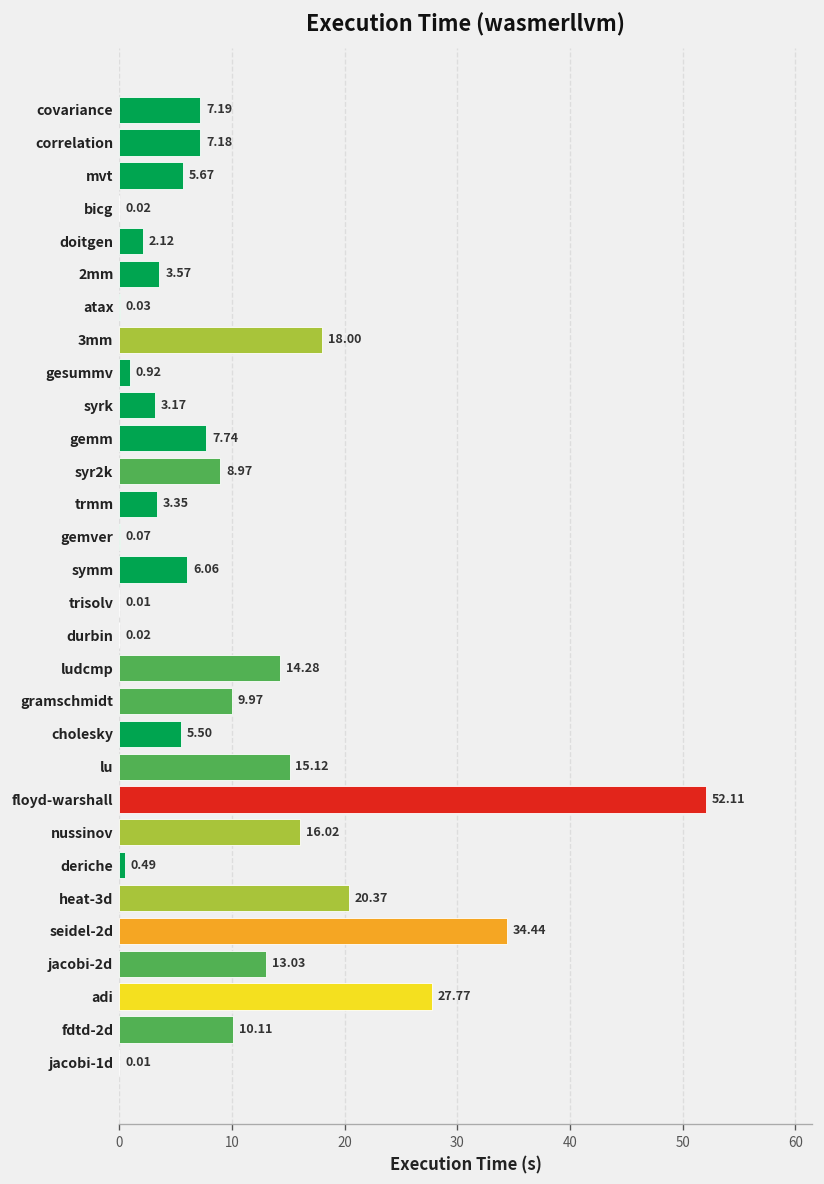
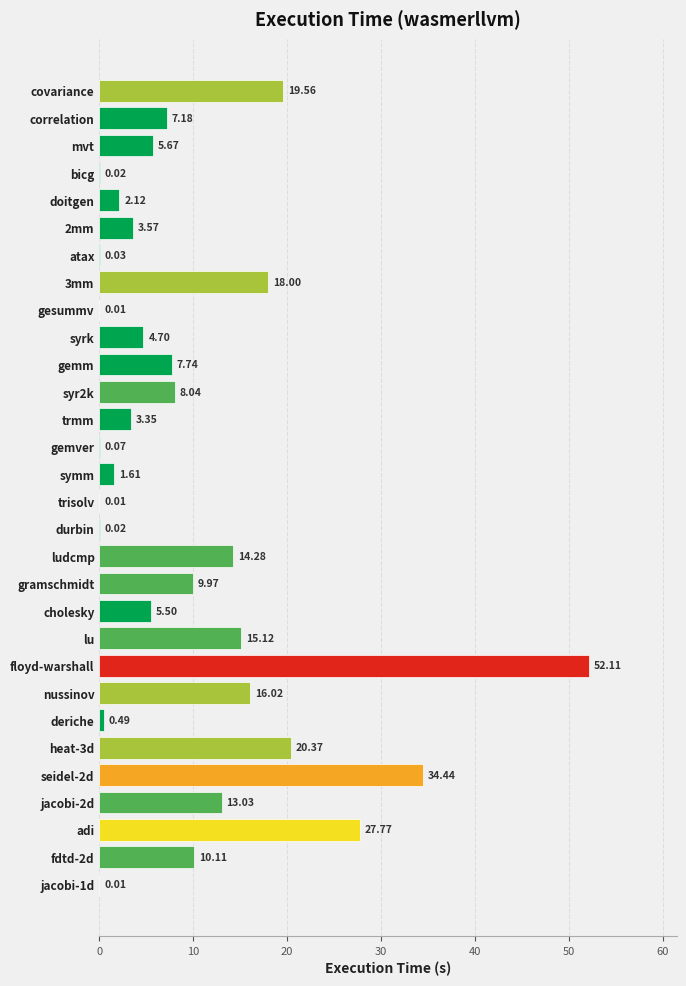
  {
-   "covariance": 7.19,
+   "covariance": 19.56,
    "correlation": 7.18,
    "mvt": 5.67,
    "bicg": 0.02,
    "doitgen": 2.12,
    "2mm": 3.57,
    "atax": 0.03,
    "3mm": 18.00,
-   "gesummv": 0.92,
-   "syrk": 3.17,
+   "gesummv": 0.01,
+   "syrk": 4.70,
    "gemm": 7.74,
-   "syr2k": 8.97,
+   "syr2k": 8.04,
    "trmm": 3.35,
    "gemver": 0.07,
-   "symm": 6.06,
+   "symm": 1.61,
    "trisolv": 0.01,
    "durbin": 0.02,
    "ludcmp": 14.28,
    "gramschmidt": 9.97,
    "cholesky": 5.50,
    "lu": 15.12,
    "floyd-warshall": 52.11,
    "nussinov": 16.02,
    "deriche": 0.49,
    "heat-3d": 20.37,
    "seidel-2d": 34.44,
    "jacobi-2d": 13.03,
    "adi": 27.77,
    "fdtd-2d": 10.11,
    "jacobi-1d": 0.01
  }
